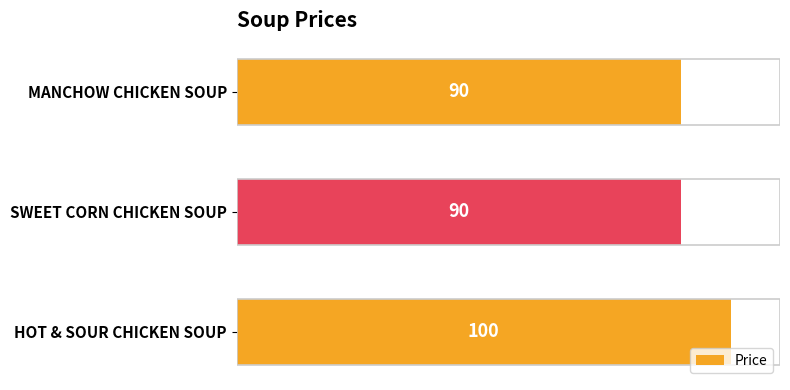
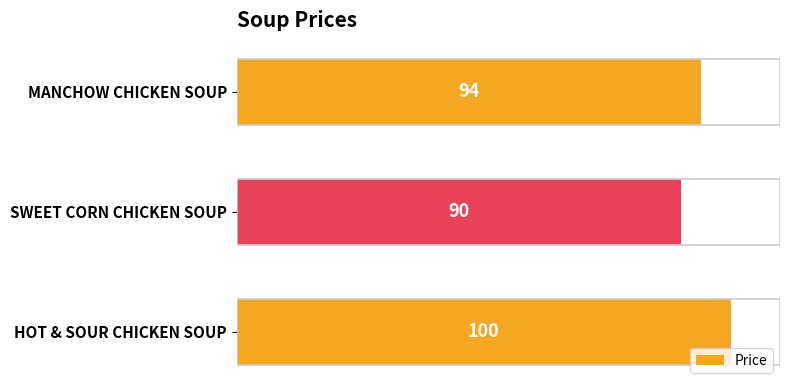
  {
-   "MANCHOW CHICKEN SOUP": 90,
+   "MANCHOW CHICKEN SOUP": 94,
    "SWEET CORN CHICKEN SOUP": 90,
    "HOT & SOUR CHICKEN SOUP": 100
  }
